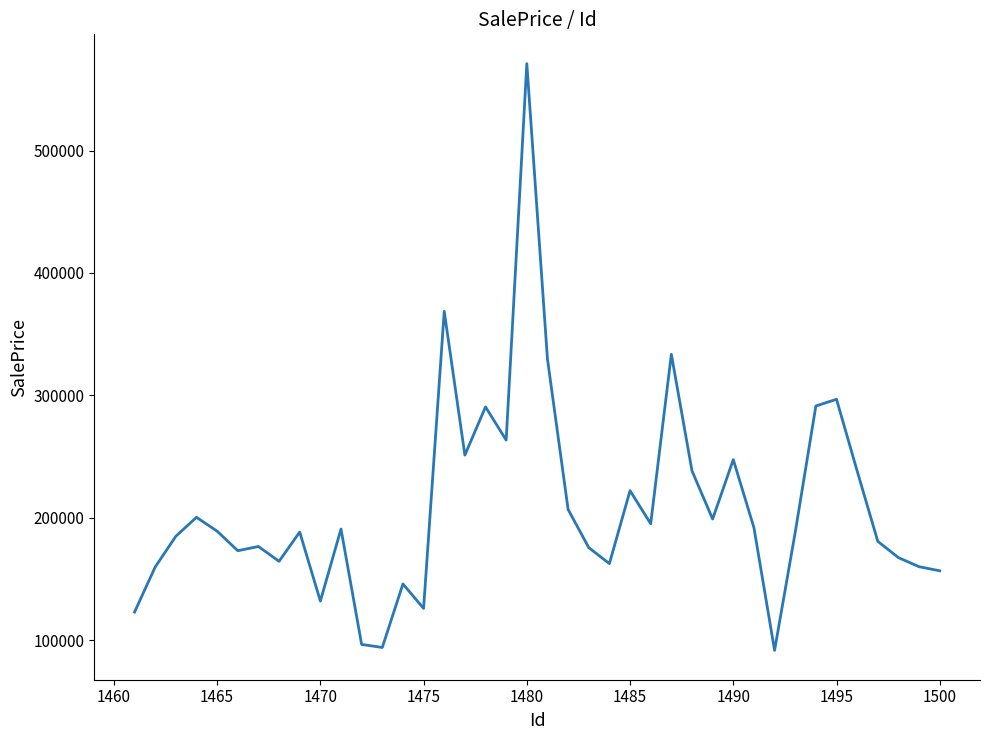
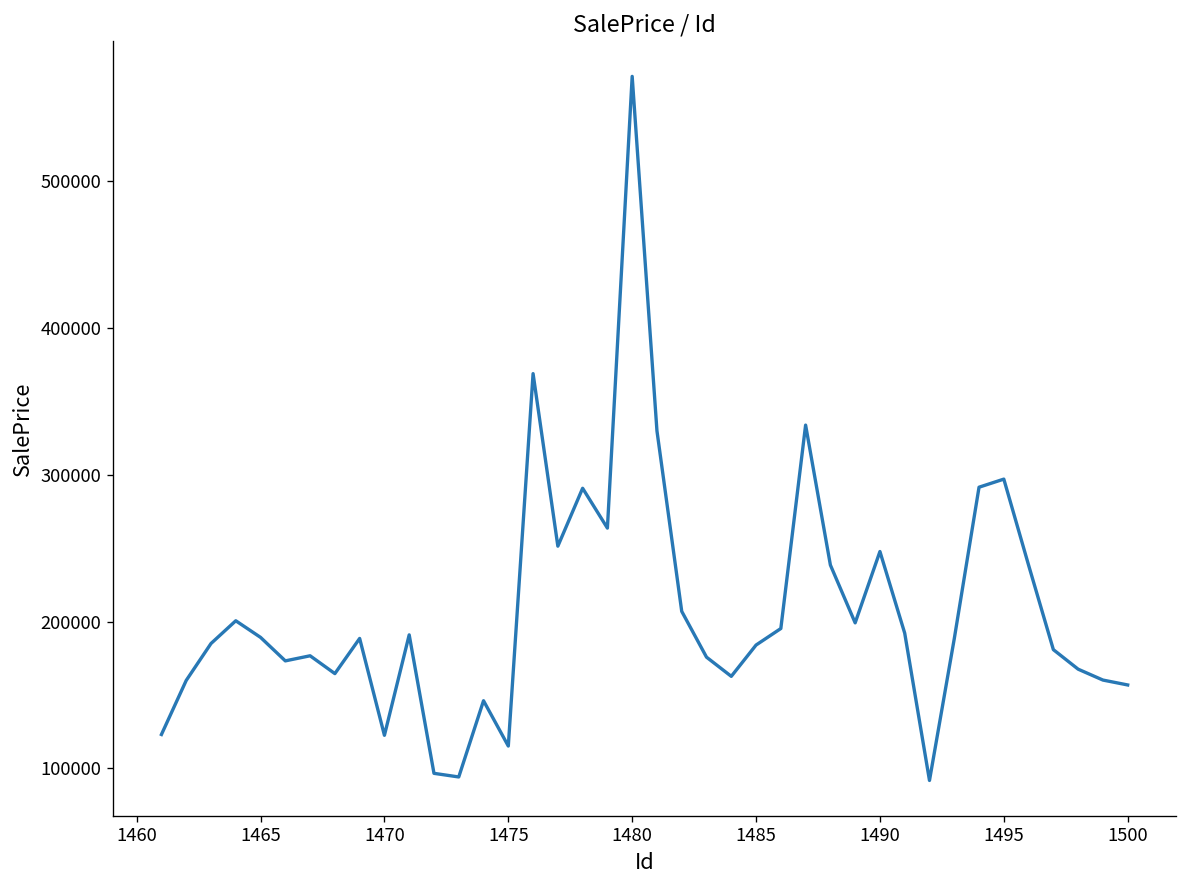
  {
    "1465": 189000,
-   "1470": 132000,
-   "1475": 126000,
+   "1470": 123000,
+   "1475": 115000,
    "1480": 571000,
-   "1485": 222000,
+   "1485": 184000,
    "1490": 248000,
    "1495": 297000,
    "1500": 157000
  }
